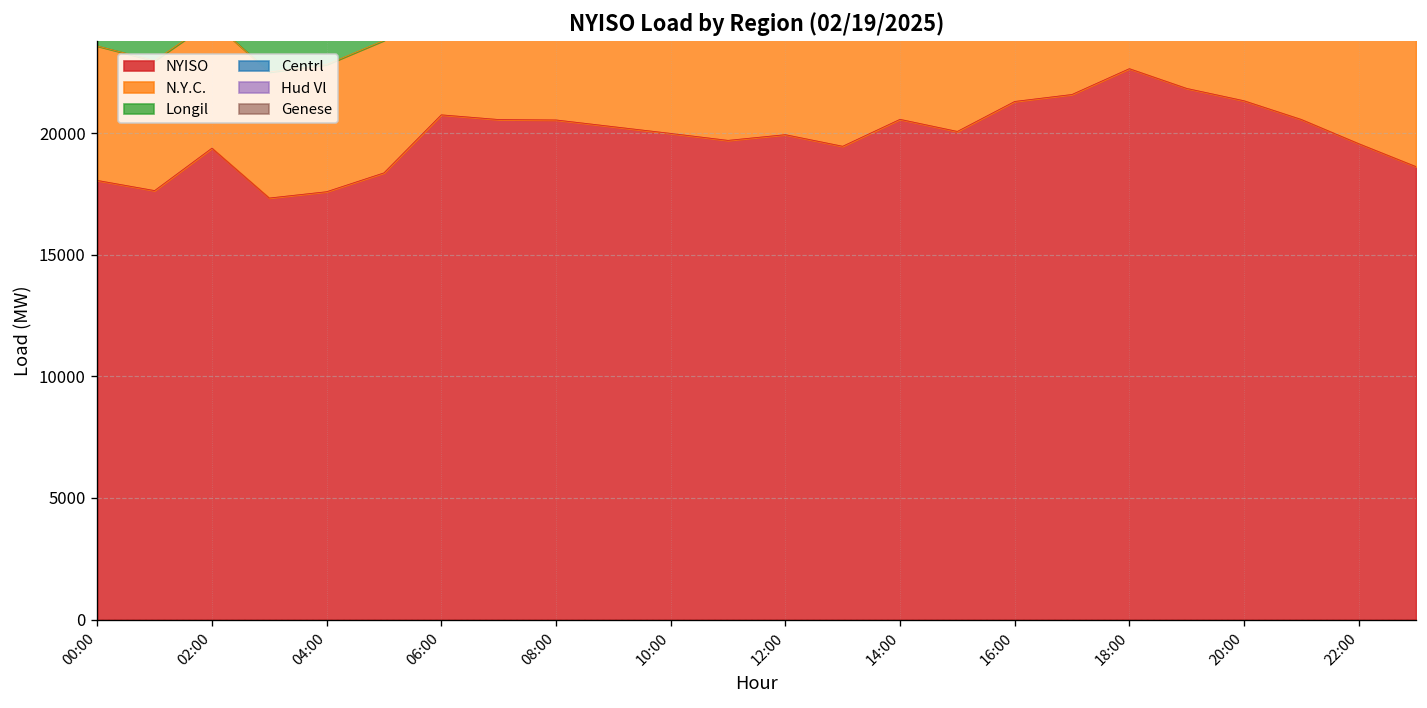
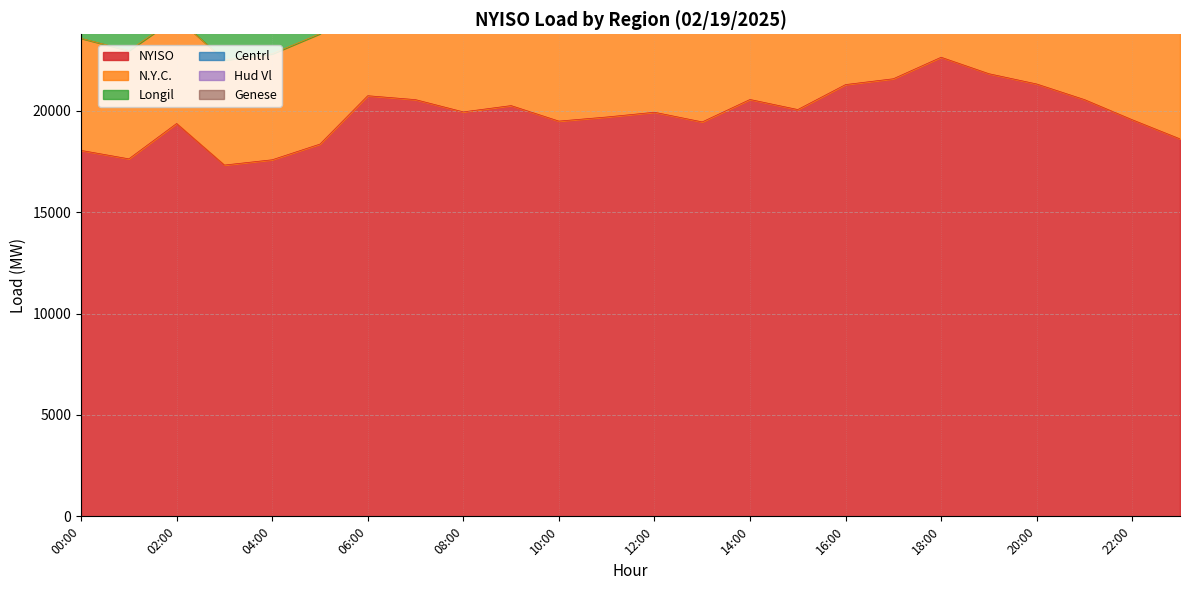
  {
    "NYISO": {
      "00:00": 18100,
      "02:00": 19400,
      "04:00": 17600,
      "06:00": 20800,
-     "08:00": 20500,
-     "10:00": 20000,
+     "08:00": 20000,
+     "10:00": 19500,
      "12:00": 19900,
      "14:00": 20600,
      "16:00": 21300,
      "18:00": 22600,
      "20:00": 21300,
      "22:00": 19600
    },
    "N.Y.C.": {
      "00:00": 5500
    }
  }
